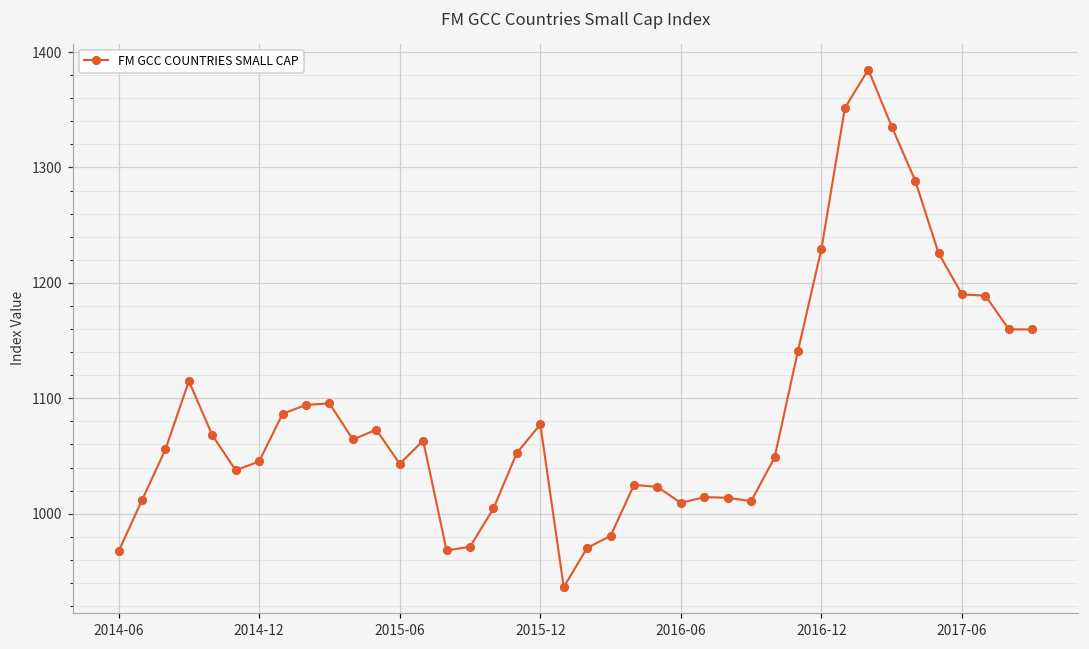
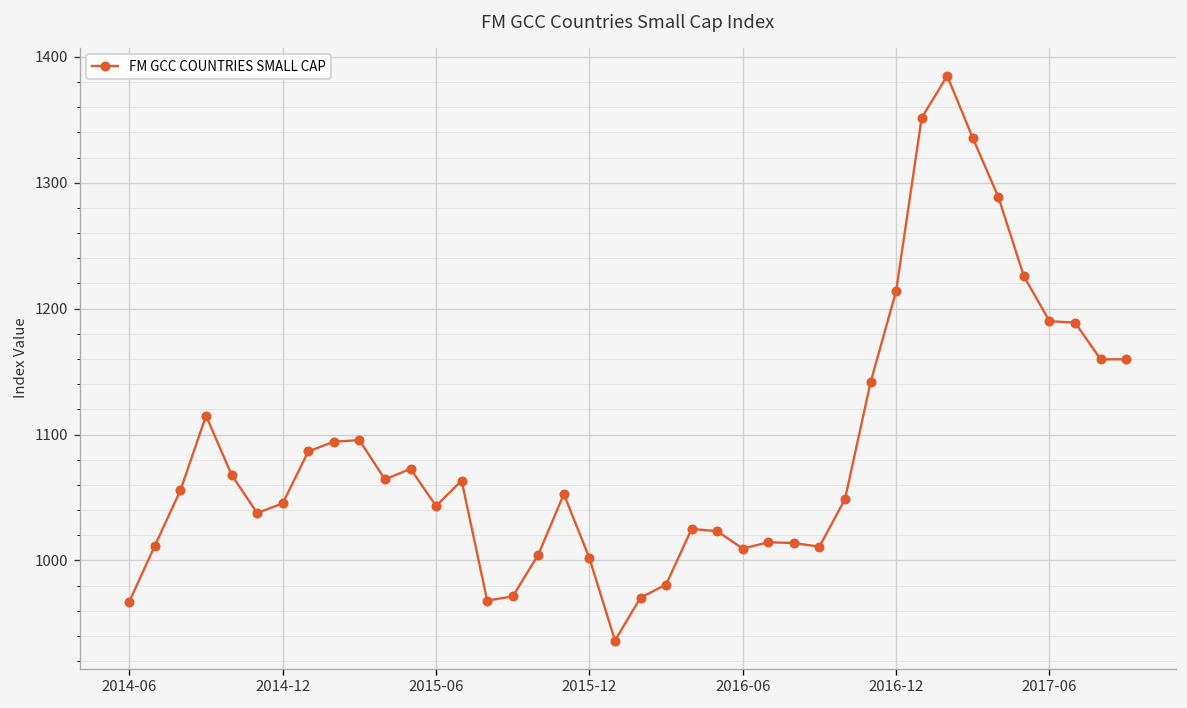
  {
    "2014-06": 967,
    "2014-12": 1045,
    "2015-06": 1043,
-   "2015-12": 1077,
+   "2015-12": 1002,
    "2016-06": 1009,
-   "2016-12": 1230,
+   "2016-12": 1214,
    "2017-06": 1190
  }
